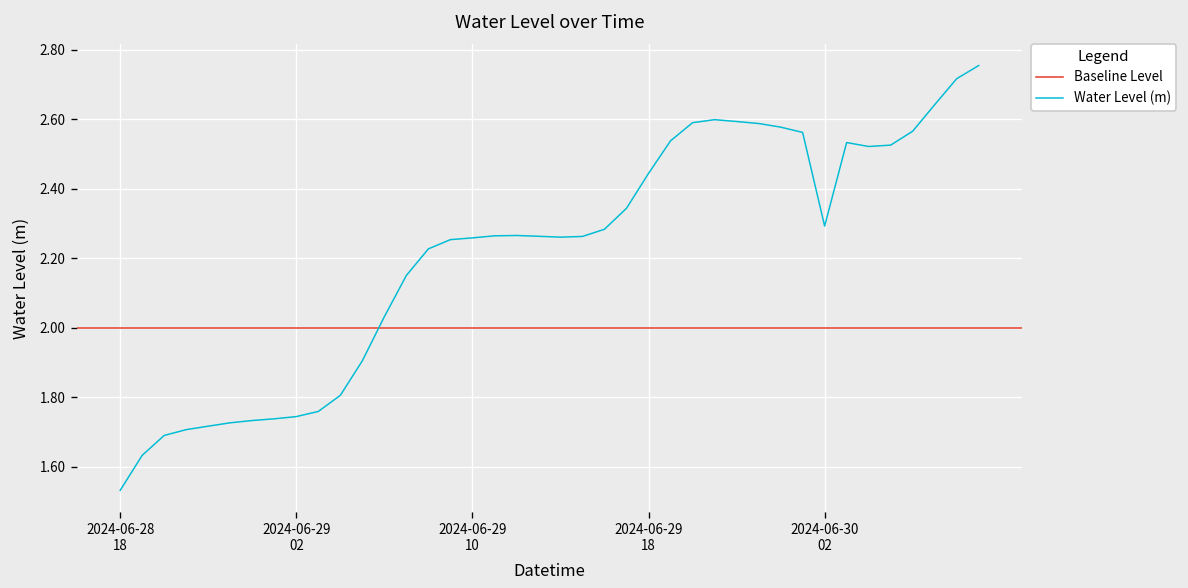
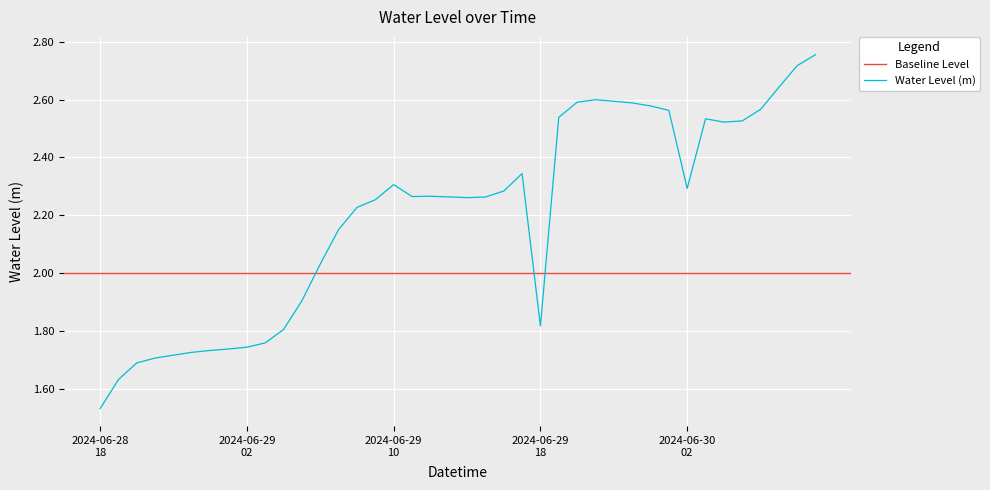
  {
    "2024-06-28 18": 1.53,
    "2024-06-29 02": 1.74,
-   "2024-06-29 10": 2.26,
-   "2024-06-29 18": 2.44,
+   "2024-06-29 10": 2.31,
+   "2024-06-29 18": 1.82,
    "2024-06-30 02": 2.29
  }
